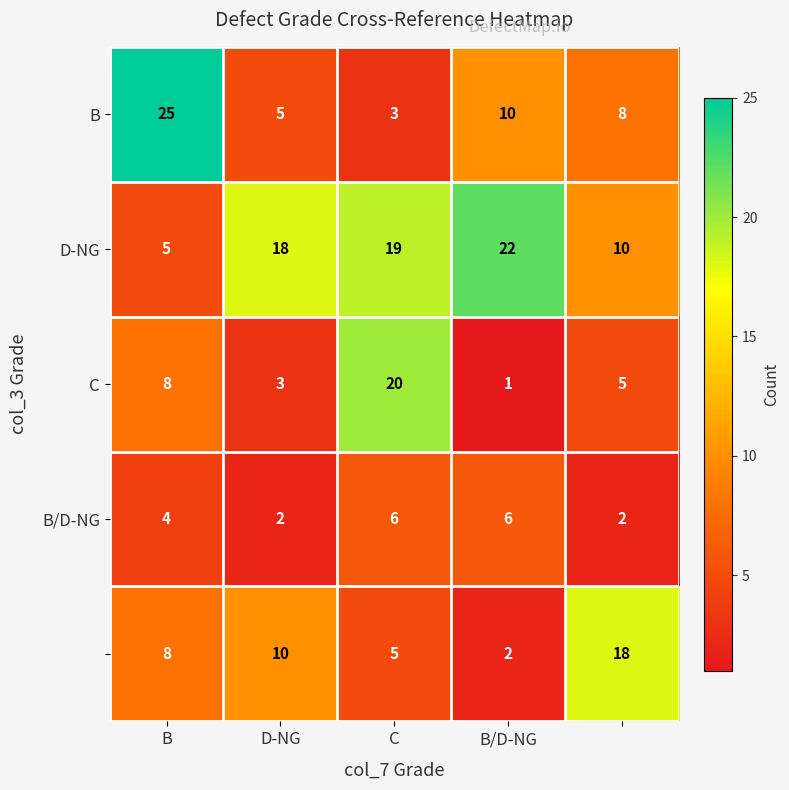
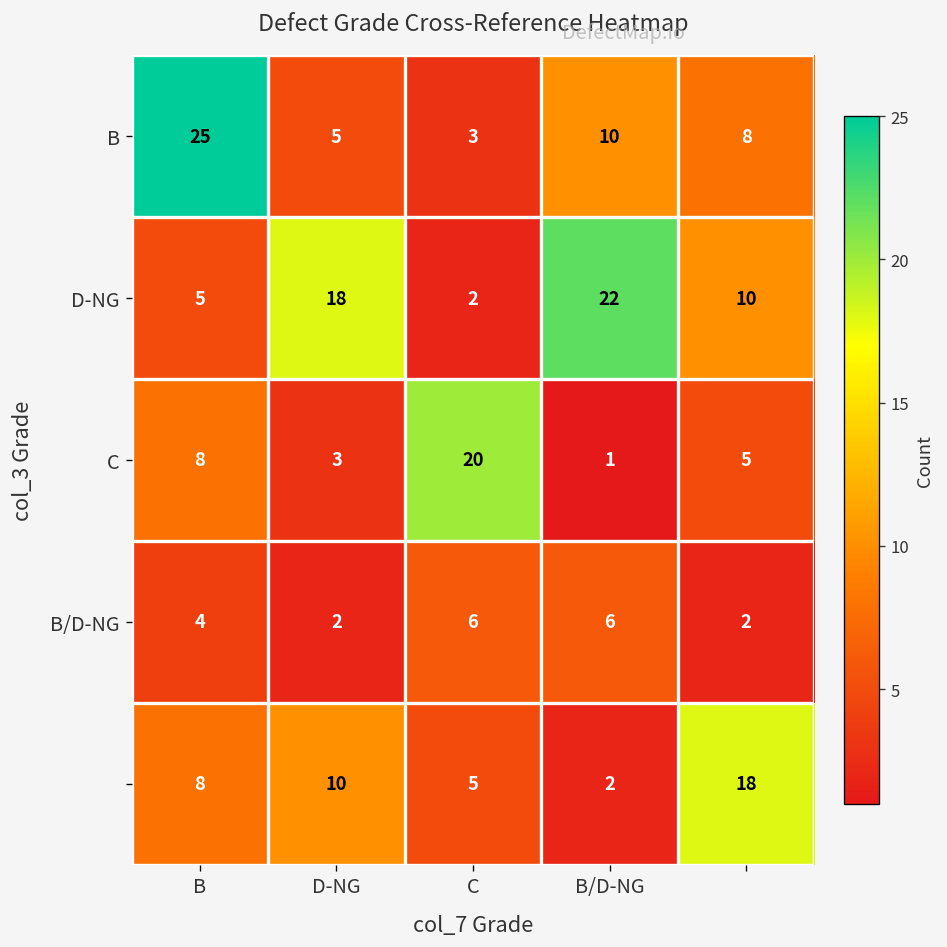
  {
    "B": {
      "B": 25,
      "D-NG": 5,
      "C": 3,
      "B/D-NG": 10
    },
    "D-NG": {
      "B": 5,
      "D-NG": 18,
-     "C": 19,
+     "C": 2,
      "B/D-NG": 22
    },
    "C": {
      "B": 8,
      "D-NG": 3,
      "C": 20,
      "B/D-NG": 1
    },
    "B/D-NG": {
      "B": 4,
      "D-NG": 2,
      "C": 6,
      "B/D-NG": 6
    }
  }
